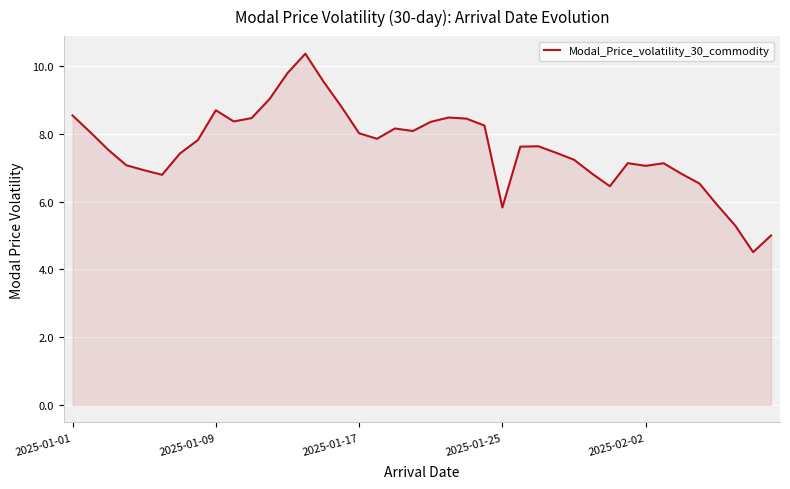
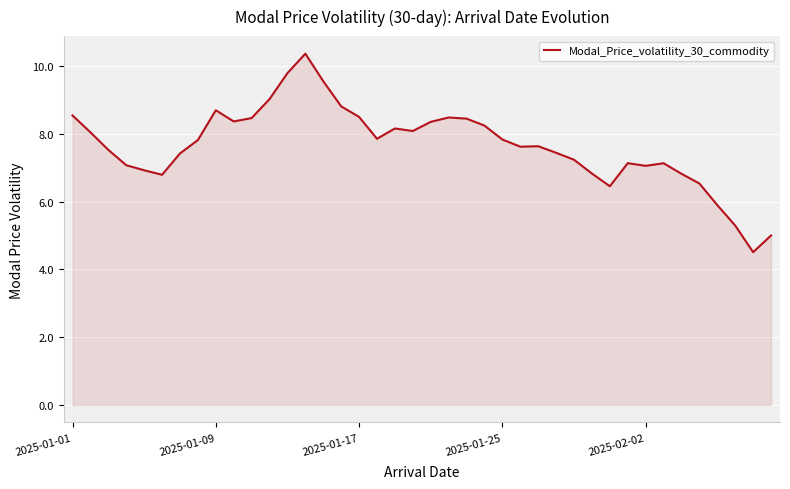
  {
    "2025-01-01": 8.5,
    "2025-01-09": 8.7,
-   "2025-01-17": 8.0,
-   "2025-01-25": 5.8,
+   "2025-01-17": 8.5,
+   "2025-01-25": 7.8,
    "2025-02-02": 7.1
  }
